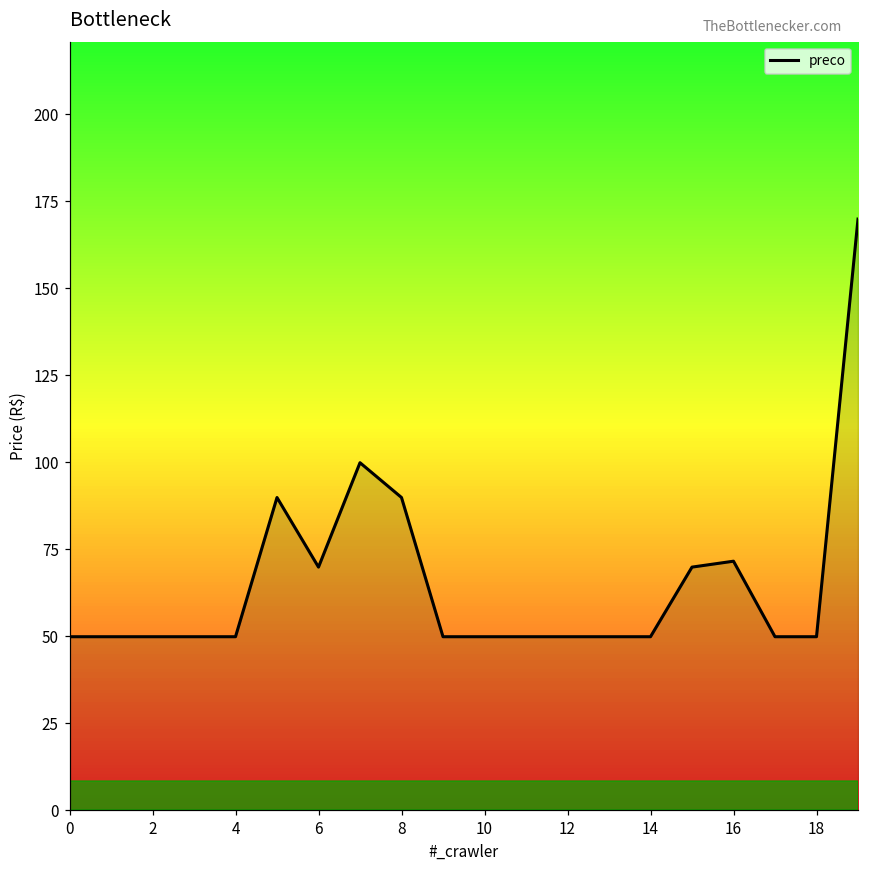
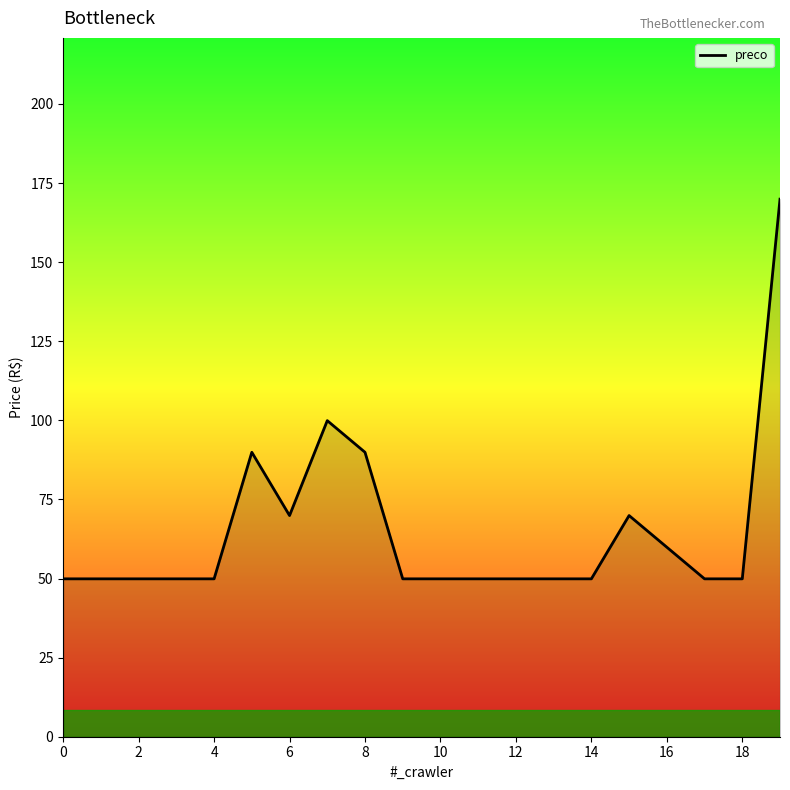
  {
    "0": 50,
    "2": 50,
    "4": 50,
    "6": 70,
    "8": 90,
    "10": 50,
    "12": 50,
    "14": 50,
-   "16": 72,
+   "16": 60,
    "18": 50
  }
